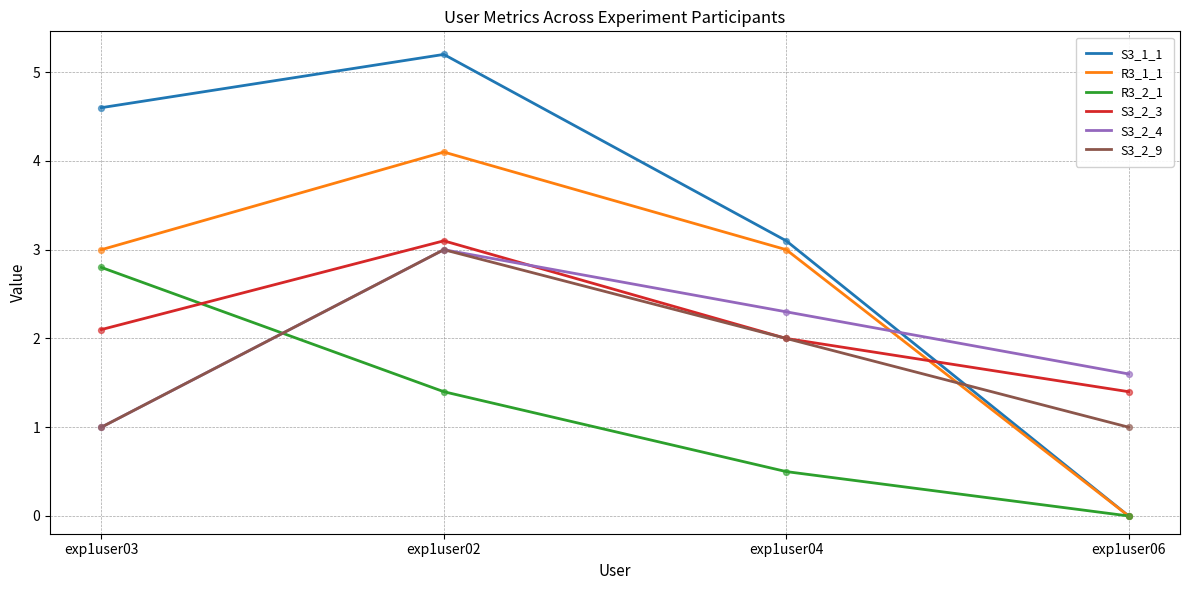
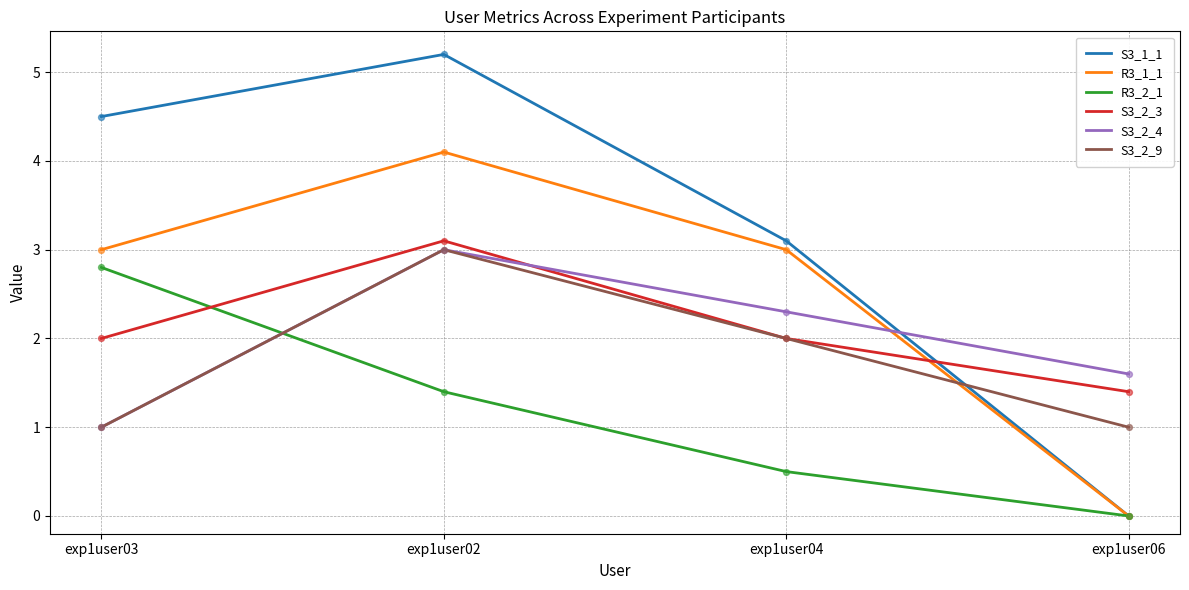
  {
    "S3_1_1": {
-     "exp1user03": 4.6,
+     "exp1user03": 4.5,
      "exp1user02": 5.2,
      "exp1user04": 3.1
    },
    "R3_1_1": {
      "exp1user03": 3.0,
      "exp1user02": 4.1,
      "exp1user04": 3.0
    },
    "R3_2_1": {
      "exp1user03": 2.8,
      "exp1user02": 1.4,
      "exp1user04": 0.5
    },
    "S3_2_3": {
-     "exp1user03": 2.1,
+     "exp1user03": 2.0,
      "exp1user02": 3.1,
      "exp1user06": 1.4
    },
    "S3_2_4": {
      "exp1user04": 2.3,
      "exp1user06": 1.6
    },
    "S3_2_9": {
      "exp1user06": 1.0
    }
  }
